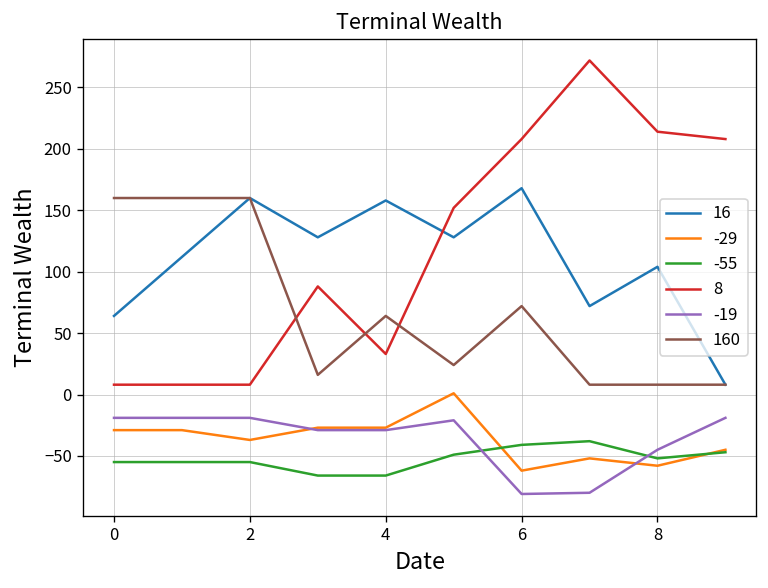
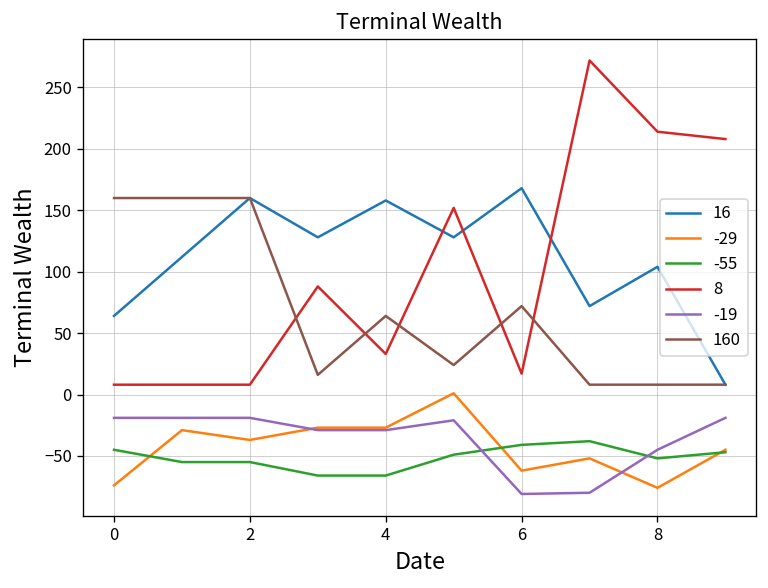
  {
    "16": {
      "0": 64,
      "4": 158,
      "6": 168,
      "8": 104
    },
    "-29": {
-     "0": -29,
+     "0": -74,
      "2": -37,
      "6": -62,
-     "8": -58
+     "8": -76
    },
    "-55": {
-     "0": -55,
+     "0": -45,
      "2": -55,
      "4": -66,
      "6": -41,
      "8": -52
    },
    "8": {
      "0": 8,
      "2": 8,
      "4": 33,
-     "6": 208,
+     "6": 17,
      "8": 214
    },
    "-19": {
      "0": -19,
      "2": -19,
      "6": -81,
      "8": -45
    },
    "160": {
      "0": 160,
      "4": 64,
      "6": 72,
      "8": 8
    }
  }
